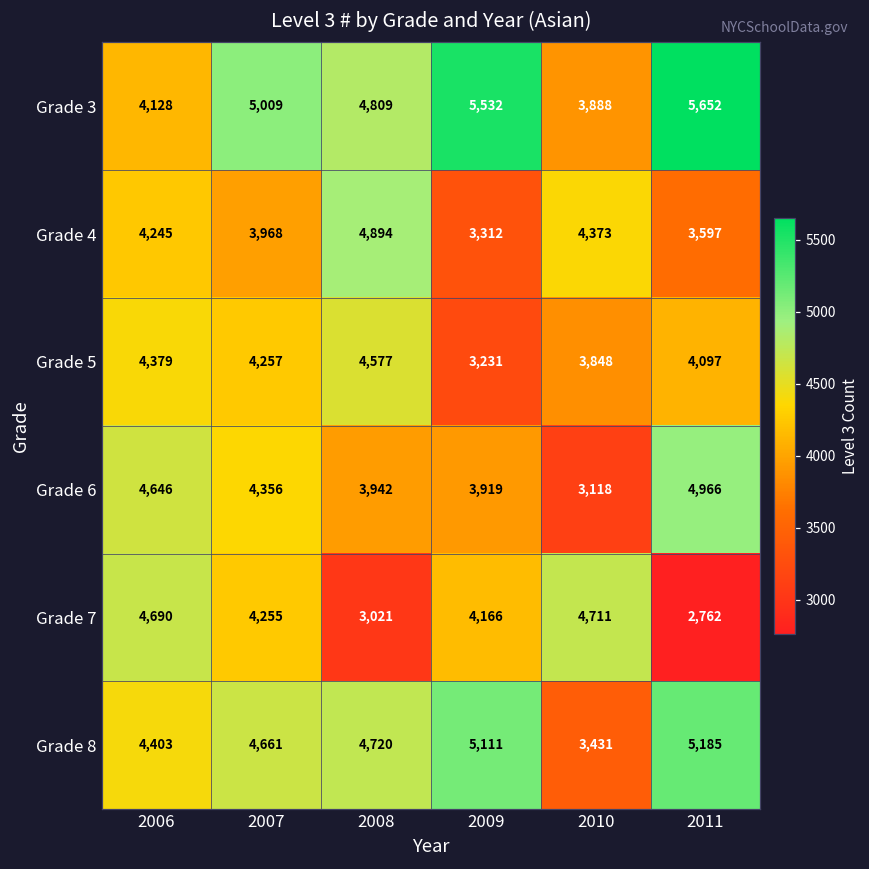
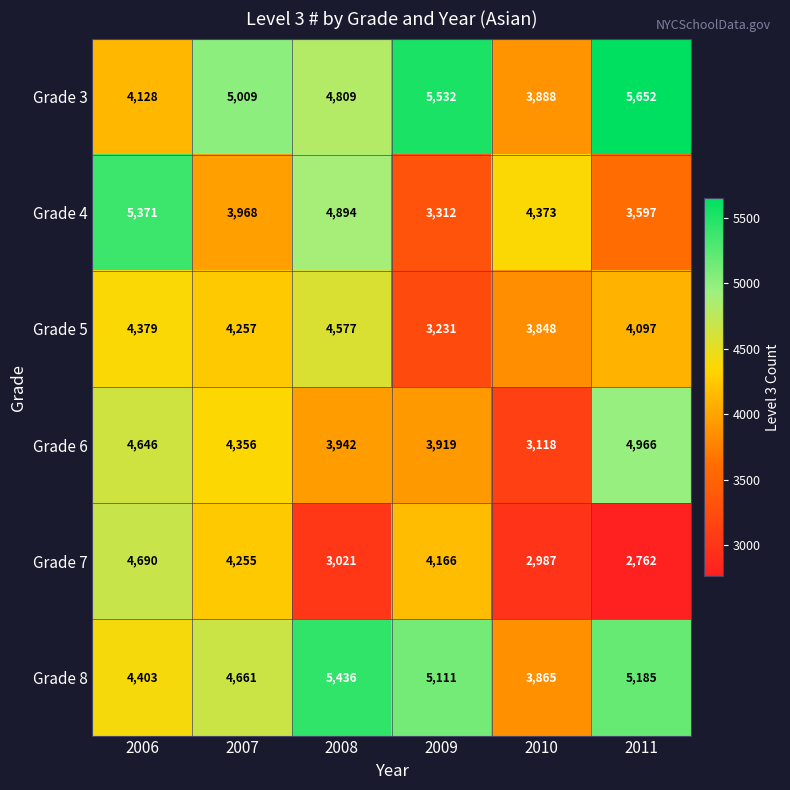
  {
    "Grade 3": {
      "2006": "4,128",
      "2007": "5,009",
      "2008": "4,809",
      "2009": "5,532",
      "2010": "3,888",
      "2011": "5,652"
    },
    "Grade 4": {
-     "2006": "4,245",
+     "2006": "5,371",
      "2007": "3,968",
      "2008": "4,894",
      "2009": "3,312",
      "2010": "4,373",
      "2011": "3,597"
    },
    "Grade 5": {
      "2006": "4,379",
      "2007": "4,257",
      "2008": "4,577",
      "2009": "3,231",
      "2010": "3,848",
      "2011": "4,097"
    },
    "Grade 6": {
      "2006": "4,646",
      "2007": "4,356",
      "2008": "3,942",
      "2009": "3,919",
      "2010": "3,118",
      "2011": "4,966"
    },
    "Grade 7": {
      "2006": "4,690",
      "2007": "4,255",
      "2008": "3,021",
      "2009": "4,166",
-     "2010": "4,711",
+     "2010": "2,987",
      "2011": "2,762"
    },
    "Grade 8": {
      "2006": "4,403",
      "2007": "4,661",
-     "2008": "4,720",
+     "2008": "5,436",
      "2009": "5,111",
-     "2010": "3,431",
+     "2010": "3,865",
      "2011": "5,185"
    }
  }
